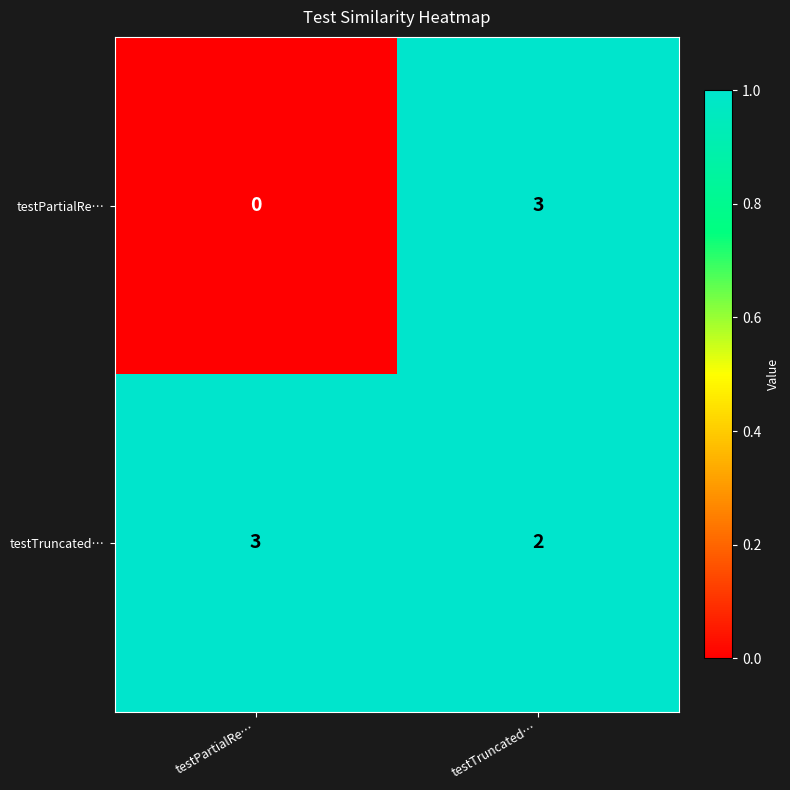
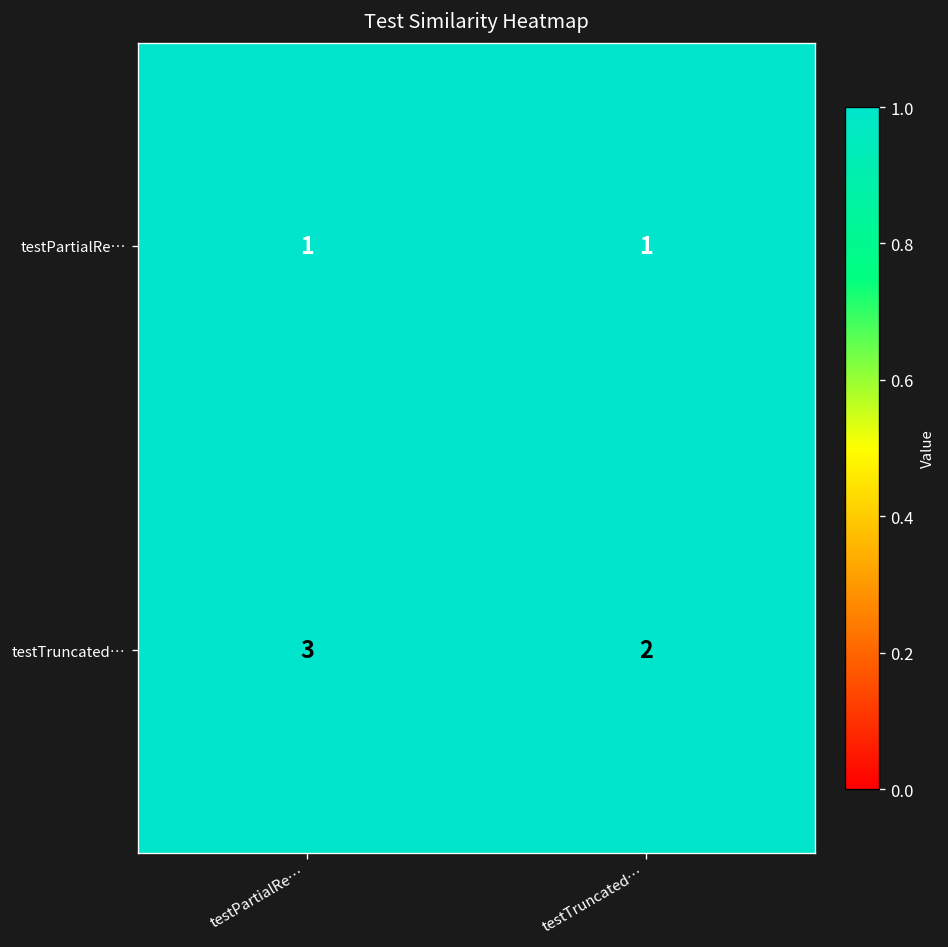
  {
    "testPartialRe…": {
-     "testPartialRe…": 0,
-     "testTruncated…": 3
+     "testPartialRe…": 1,
+     "testTruncated…": 1
    },
    "testTruncated…": {
      "testPartialRe…": 3,
      "testTruncated…": 2
    }
  }
